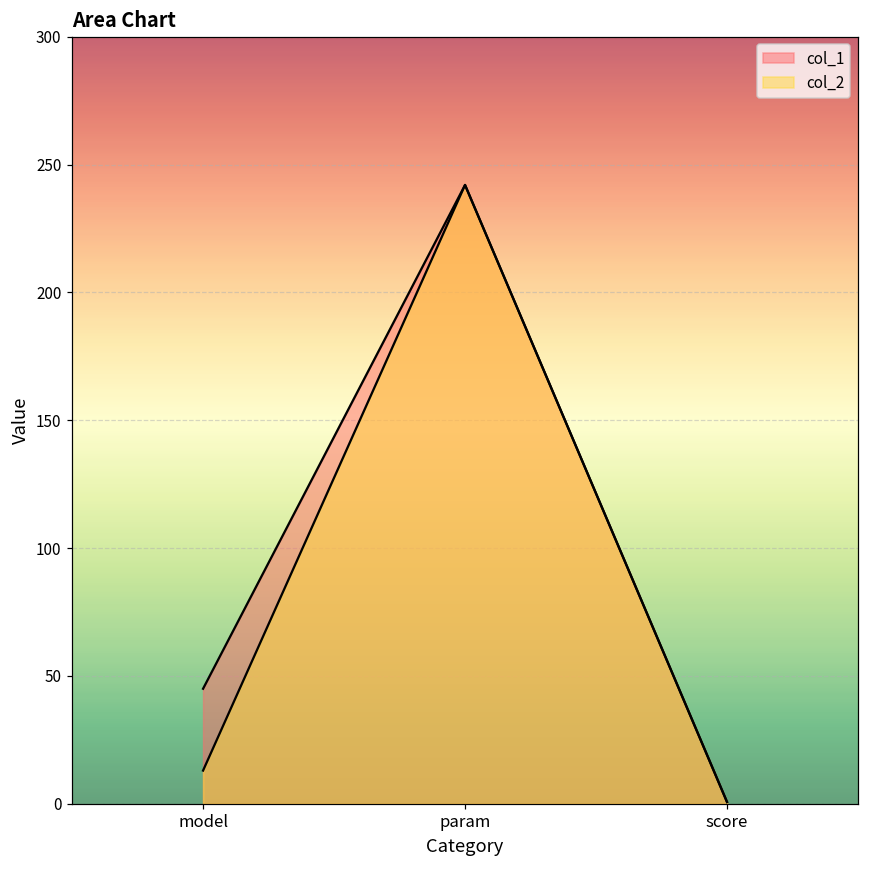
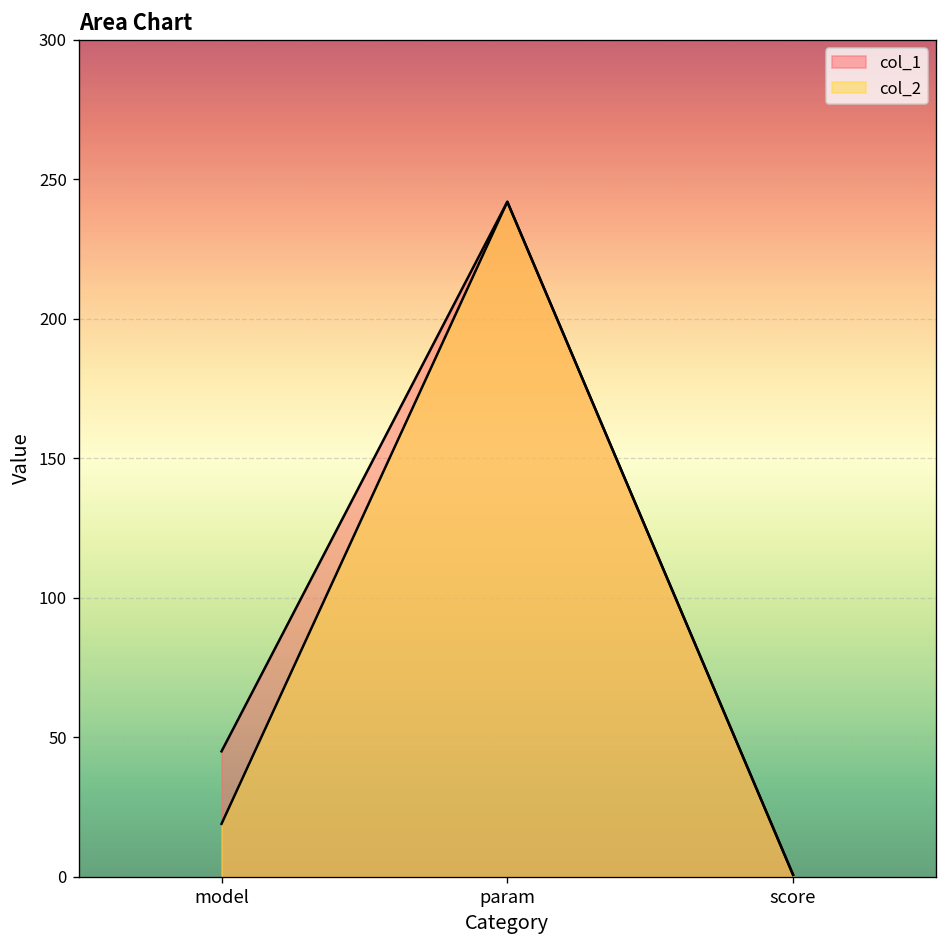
  {
    "col_1": {
      "model": 45
    },
    "col_2": {
-     "model": 13
+     "model": 19
    }
  }
